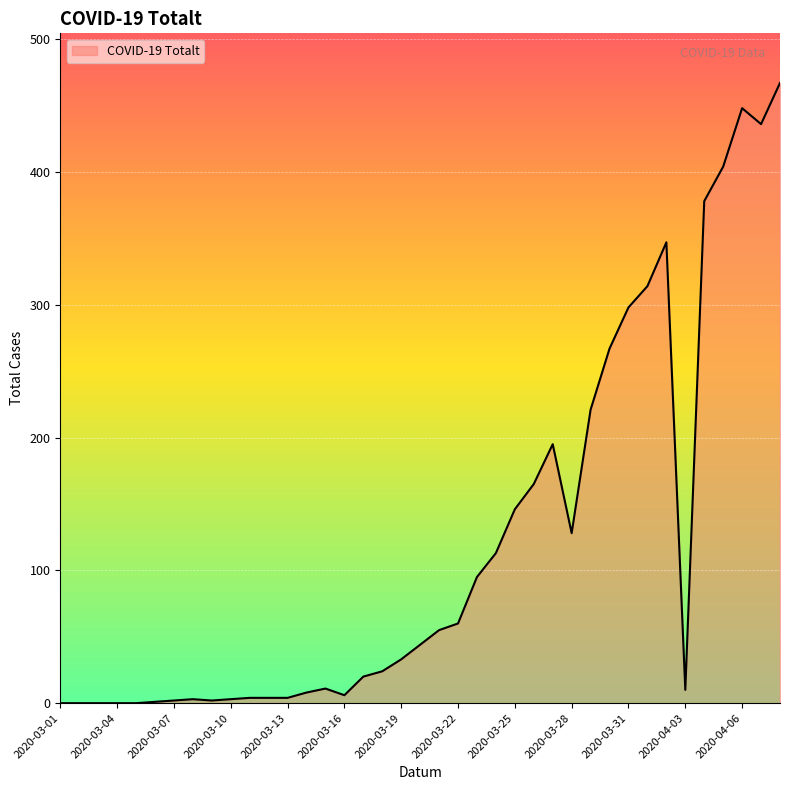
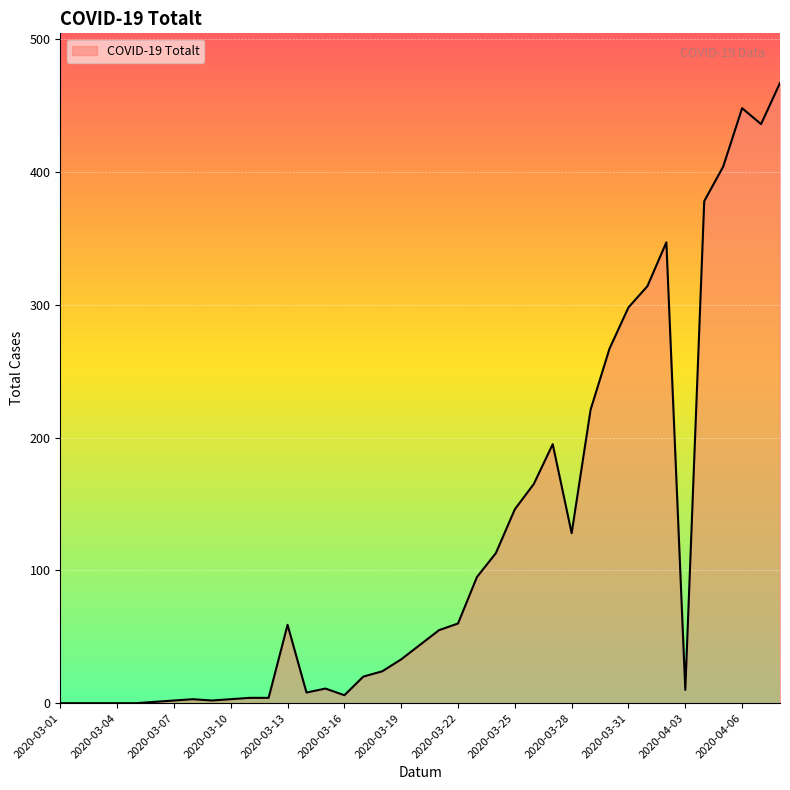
  {
    "2020-03-01": 0,
    "2020-03-04": 0,
    "2020-03-07": 2,
    "2020-03-10": 3,
-   "2020-03-13": 4,
+   "2020-03-13": 59,
    "2020-03-16": 6,
    "2020-03-19": 33,
    "2020-03-22": 60,
    "2020-03-25": 146,
    "2020-03-28": 128,
    "2020-03-31": 298,
    "2020-04-03": 10,
    "2020-04-06": 448
  }
